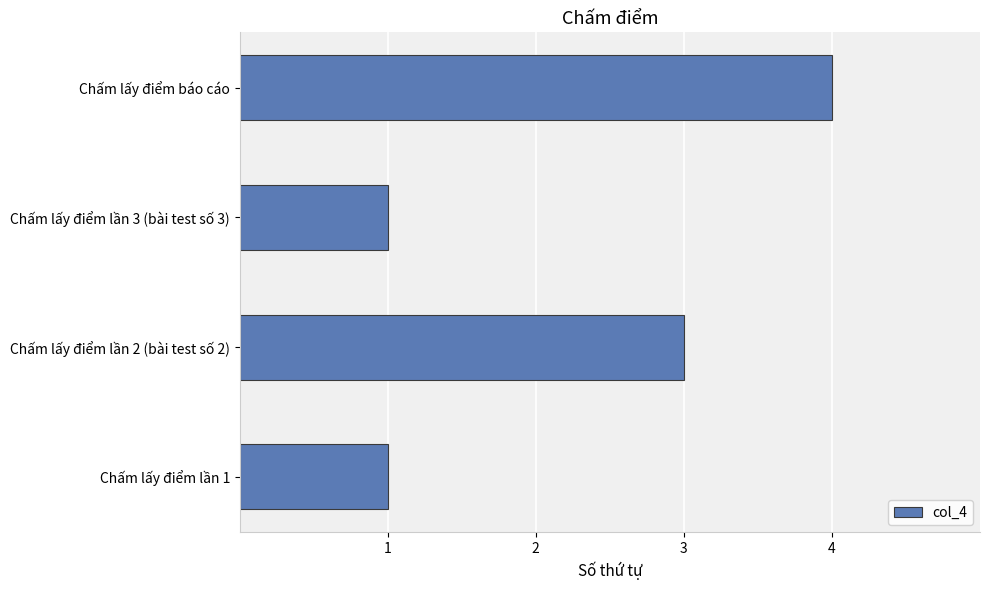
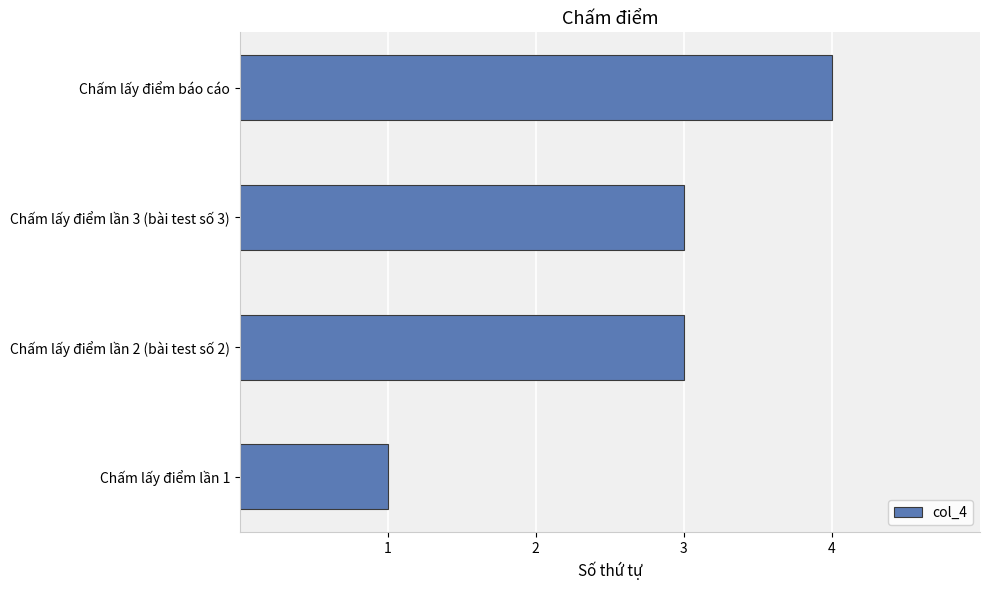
  {
    "Chấm lấy điểm báo cáo": 4,
-   "Chấm lấy điểm lần 3 (bài test số 3)": 1,
+   "Chấm lấy điểm lần 3 (bài test số 3)": 3,
    "Chấm lấy điểm lần 2 (bài test số 2)": 3,
    "Chấm lấy điểm lần 1": 1
  }
